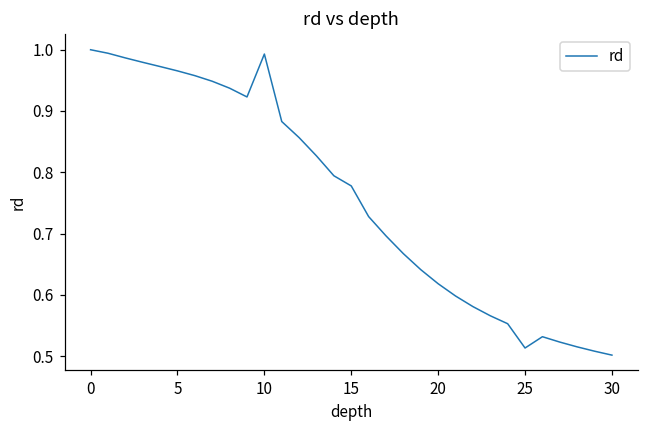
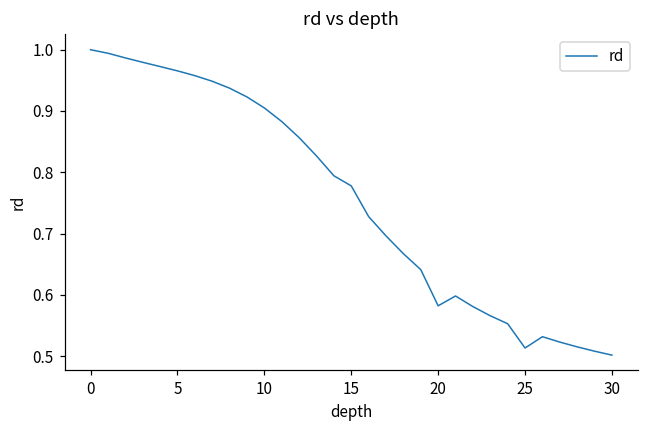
  {
    "0": 1.00,
    "5": 0.97,
-   "10": 0.99,
+   "10": 0.90,
    "15": 0.78,
-   "20": 0.62,
+   "20": 0.58,
    "25": 0.51,
    "30": 0.50
  }
